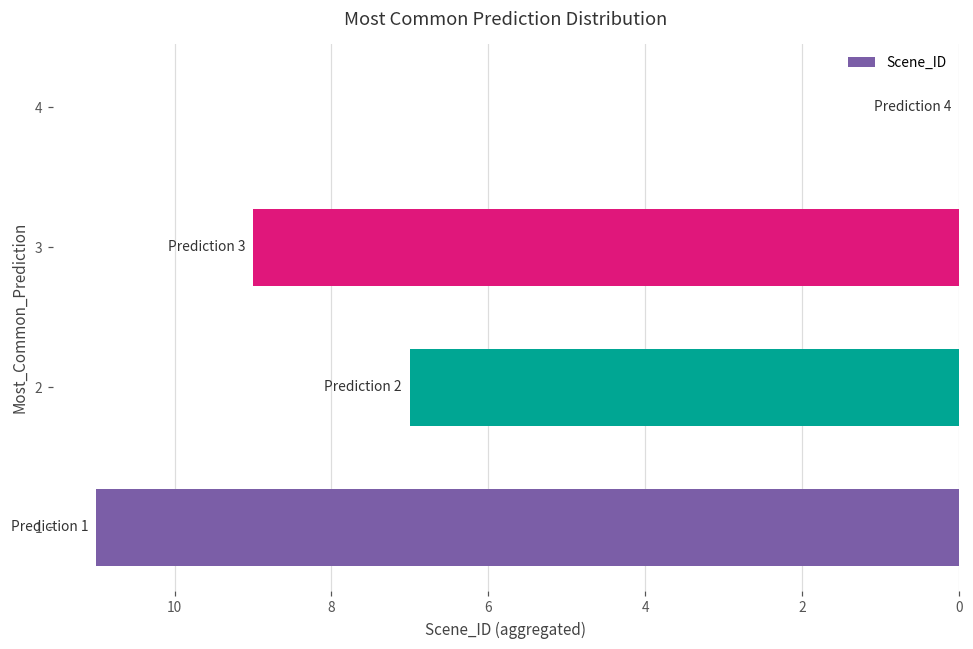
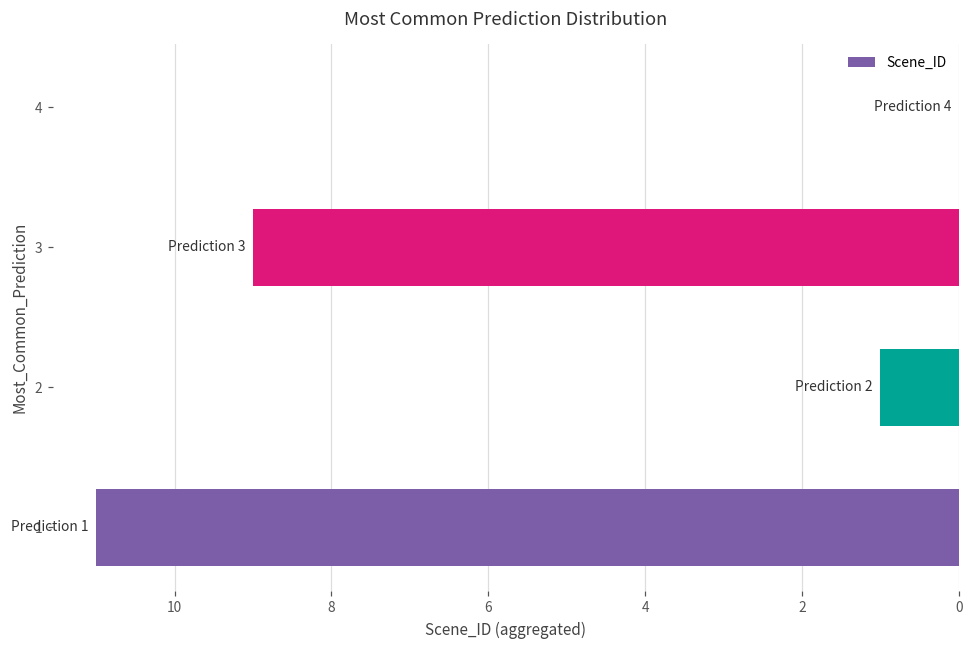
  {
-   "2": 7
+   "2": 1
  }
